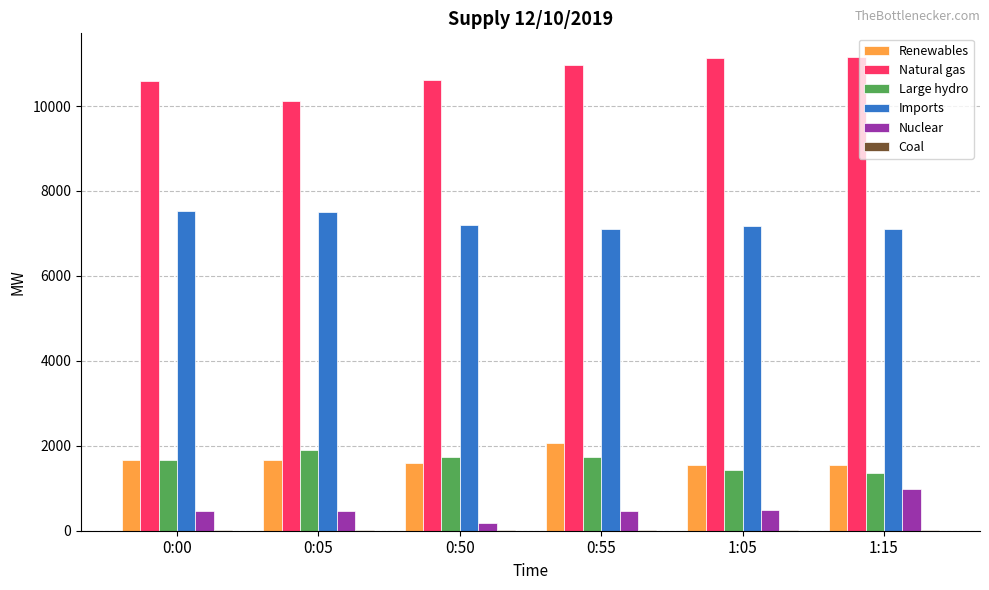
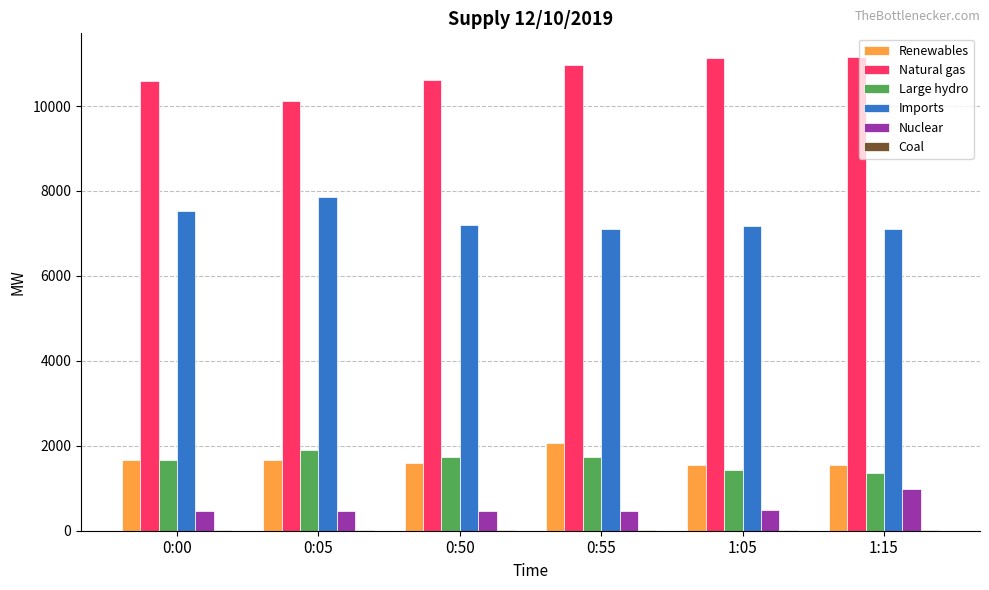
  {
    "Renewables": {
      "0:00": 1700,
      "0:05": 1700,
      "0:50": 1600,
      "0:55": 2100,
      "1:05": 1500,
      "1:15": 1600
    },
    "Natural gas": {
      "0:00": 10600,
      "0:05": 10100,
      "0:50": 10600,
      "0:55": 11000,
      "1:05": 11100,
      "1:15": 11200
    },
    "Large hydro": {
      "0:00": 1700,
      "0:05": 1900,
      "0:50": 1700,
      "0:55": 1700,
      "1:05": 1400,
      "1:15": 1400
    },
    "Imports": {
      "0:00": 7500,
-     "0:05": 7500,
+     "0:05": 7900,
      "0:50": 7200,
      "0:55": 7100,
      "1:05": 7200,
      "1:15": 7100
    },
    "Nuclear": {
      "0:00": 500,
      "0:05": 500,
-     "0:50": 200,
+     "0:50": 500,
      "0:55": 500,
      "1:05": 500,
      "1:15": 1000
    }
  }
